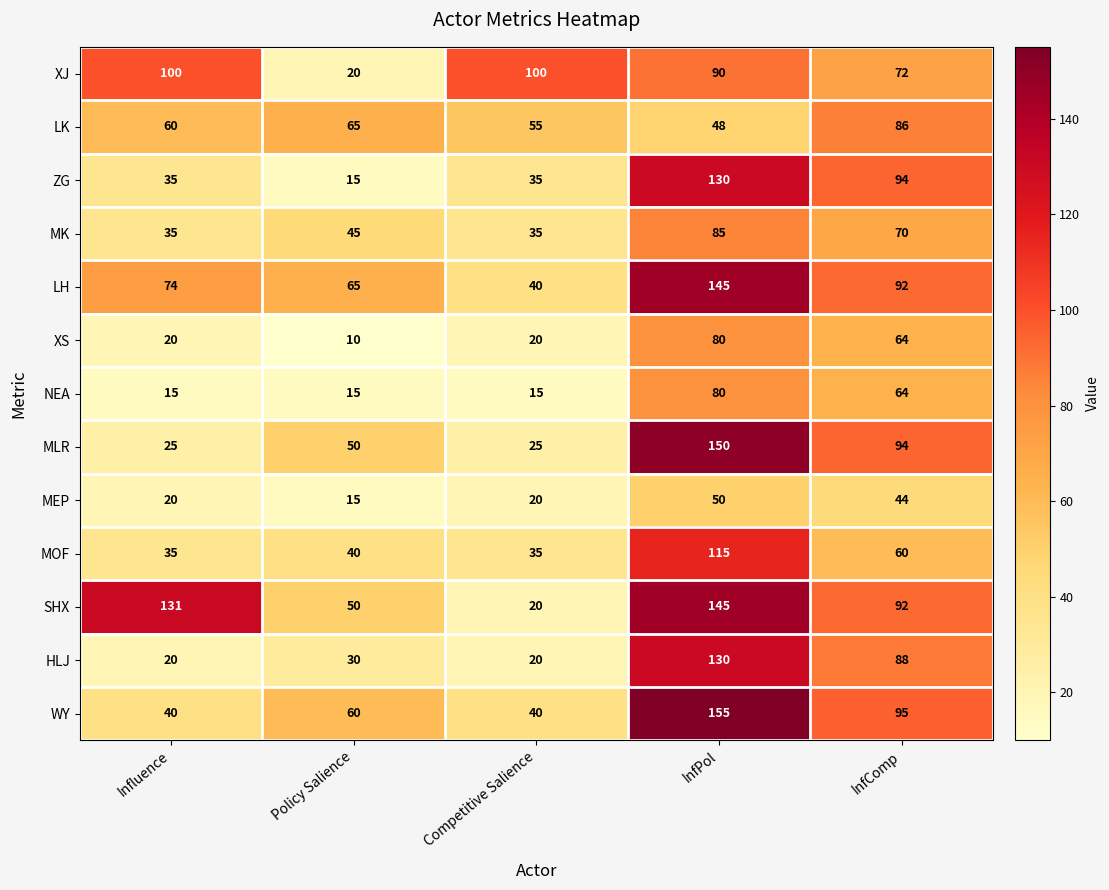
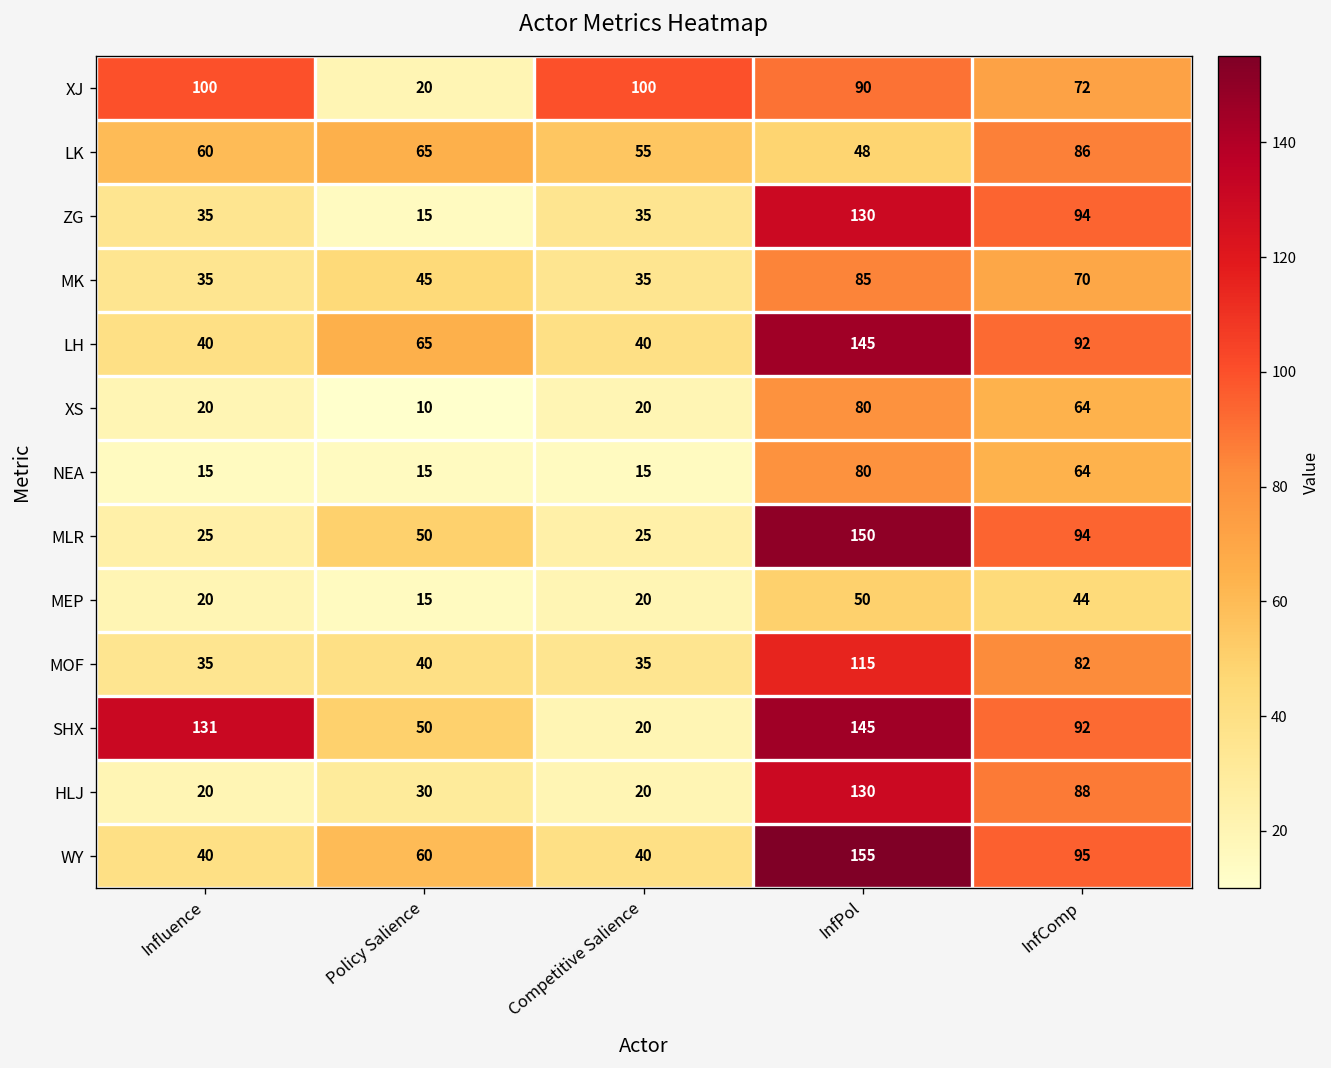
  {
    "XJ": {
      "Influence": 100,
      "Policy Salience": 20,
      "Competitive Salience": 100,
      "InfPol": 90,
      "InfComp": 72
    },
    "LK": {
      "Influence": 60,
      "Policy Salience": 65,
      "Competitive Salience": 55,
      "InfPol": 48,
      "InfComp": 86
    },
    "ZG": {
      "Influence": 35,
      "Policy Salience": 15,
      "Competitive Salience": 35,
      "InfPol": 130,
      "InfComp": 94
    },
    "MK": {
      "Influence": 35,
      "Policy Salience": 45,
      "Competitive Salience": 35,
      "InfPol": 85,
      "InfComp": 70
    },
    "LH": {
-     "Influence": 74,
+     "Influence": 40,
      "Policy Salience": 65,
      "Competitive Salience": 40,
      "InfPol": 145,
      "InfComp": 92
    },
    "XS": {
      "Influence": 20,
      "Policy Salience": 10,
      "Competitive Salience": 20,
      "InfPol": 80,
      "InfComp": 64
    },
    "NEA": {
      "Influence": 15,
      "Policy Salience": 15,
      "Competitive Salience": 15,
      "InfPol": 80,
      "InfComp": 64
    },
    "MLR": {
      "Influence": 25,
      "Policy Salience": 50,
      "Competitive Salience": 25,
      "InfPol": 150,
      "InfComp": 94
    },
    "MEP": {
      "Influence": 20,
      "Policy Salience": 15,
      "Competitive Salience": 20,
      "InfPol": 50,
      "InfComp": 44
    },
    "MOF": {
      "Influence": 35,
      "Policy Salience": 40,
      "Competitive Salience": 35,
      "InfPol": 115,
-     "InfComp": 60
+     "InfComp": 82
    },
    "SHX": {
      "Influence": 131,
      "Policy Salience": 50,
      "Competitive Salience": 20,
      "InfPol": 145,
      "InfComp": 92
    },
    "HLJ": {
      "Influence": 20,
      "Policy Salience": 30,
      "Competitive Salience": 20,
      "InfPol": 130,
      "InfComp": 88
    },
    "WY": {
      "Influence": 40,
      "Policy Salience": 60,
      "Competitive Salience": 40,
      "InfPol": 155,
      "InfComp": 95
    }
  }
